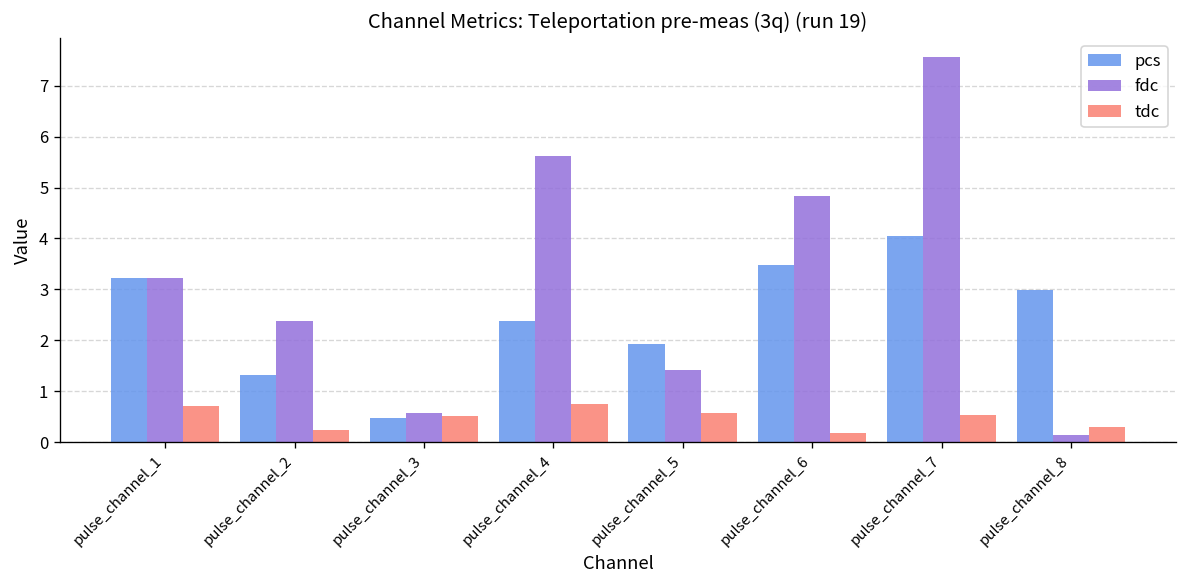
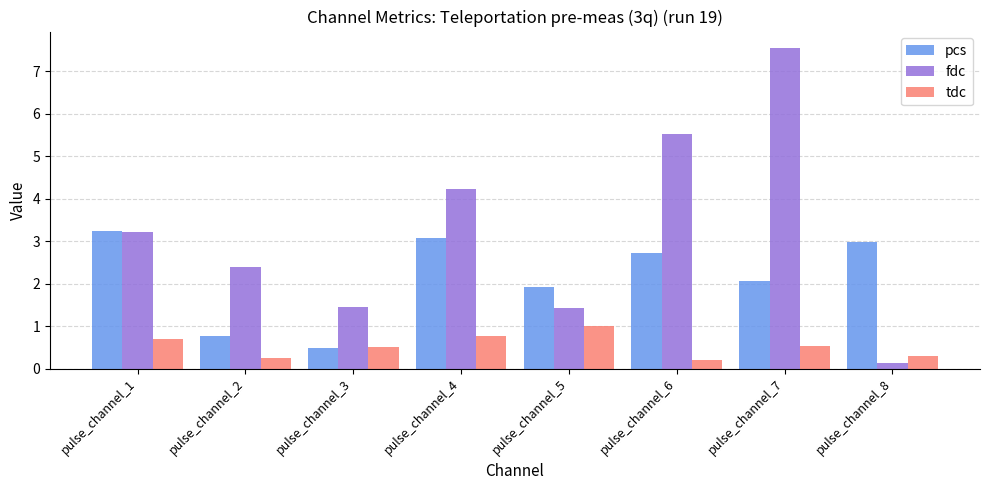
  {
    "pcs": {
      "pulse_channel_1": 3.2,
-     "pulse_channel_2": 1.3,
+     "pulse_channel_2": 0.8,
      "pulse_channel_3": 0.5,
-     "pulse_channel_4": 2.4,
+     "pulse_channel_4": 3.1,
      "pulse_channel_5": 1.9,
-     "pulse_channel_6": 3.5,
-     "pulse_channel_7": 4.0,
+     "pulse_channel_6": 2.7,
+     "pulse_channel_7": 2.1,
      "pulse_channel_8": 3.0
    },
    "fdc": {
      "pulse_channel_1": 3.2,
      "pulse_channel_2": 2.4,
-     "pulse_channel_3": 0.6,
-     "pulse_channel_4": 5.6,
+     "pulse_channel_3": 1.5,
+     "pulse_channel_4": 4.2,
      "pulse_channel_5": 1.4,
-     "pulse_channel_6": 4.8,
+     "pulse_channel_6": 5.5,
      "pulse_channel_7": 7.6,
      "pulse_channel_8": 0.1
    },
    "tdc": {
      "pulse_channel_1": 0.7,
      "pulse_channel_2": 0.2,
      "pulse_channel_3": 0.5,
      "pulse_channel_4": 0.8,
-     "pulse_channel_5": 0.6,
+     "pulse_channel_5": 1.0,
      "pulse_channel_6": 0.2,
      "pulse_channel_7": 0.5,
      "pulse_channel_8": 0.3
    }
  }
